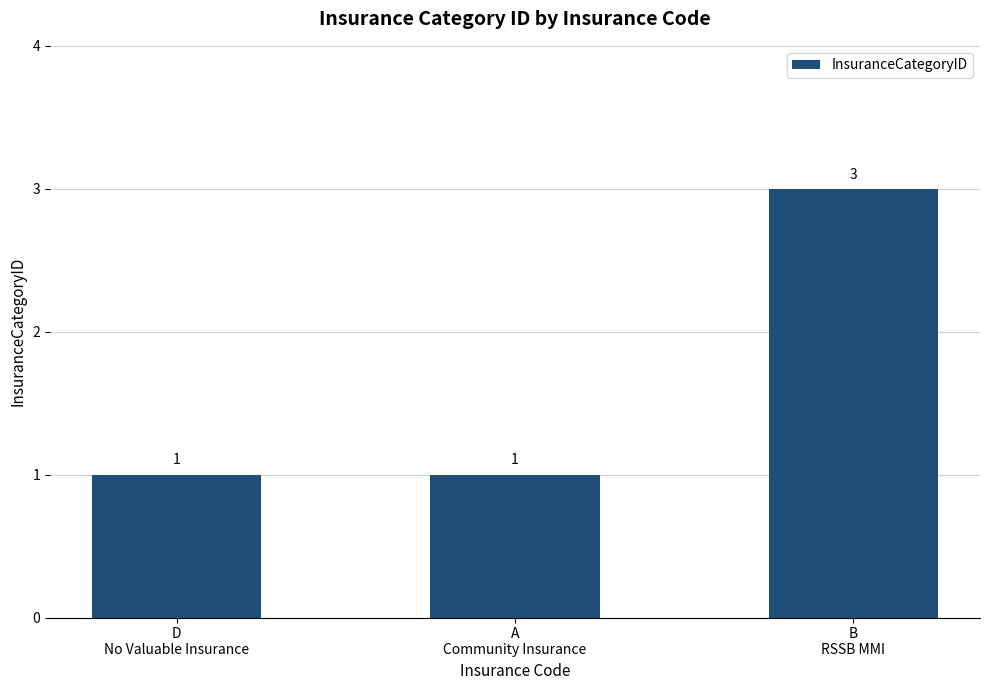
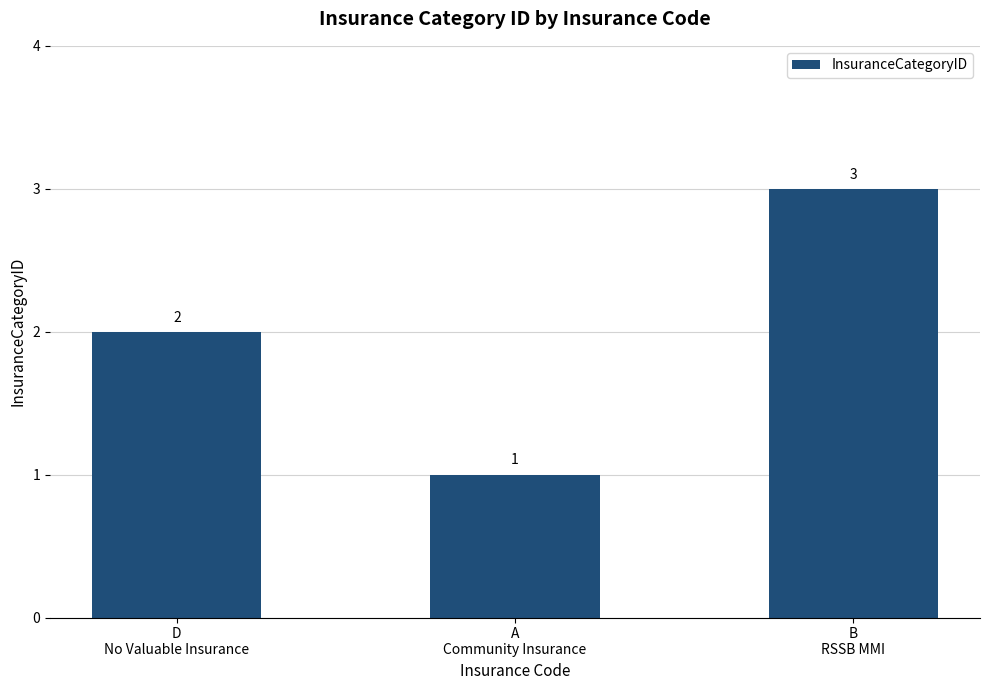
  {
-   "D No Valuable Insurance": 1,
+   "D No Valuable Insurance": 2,
    "A Community Insurance": 1,
    "B RSSB MMI": 3
  }
